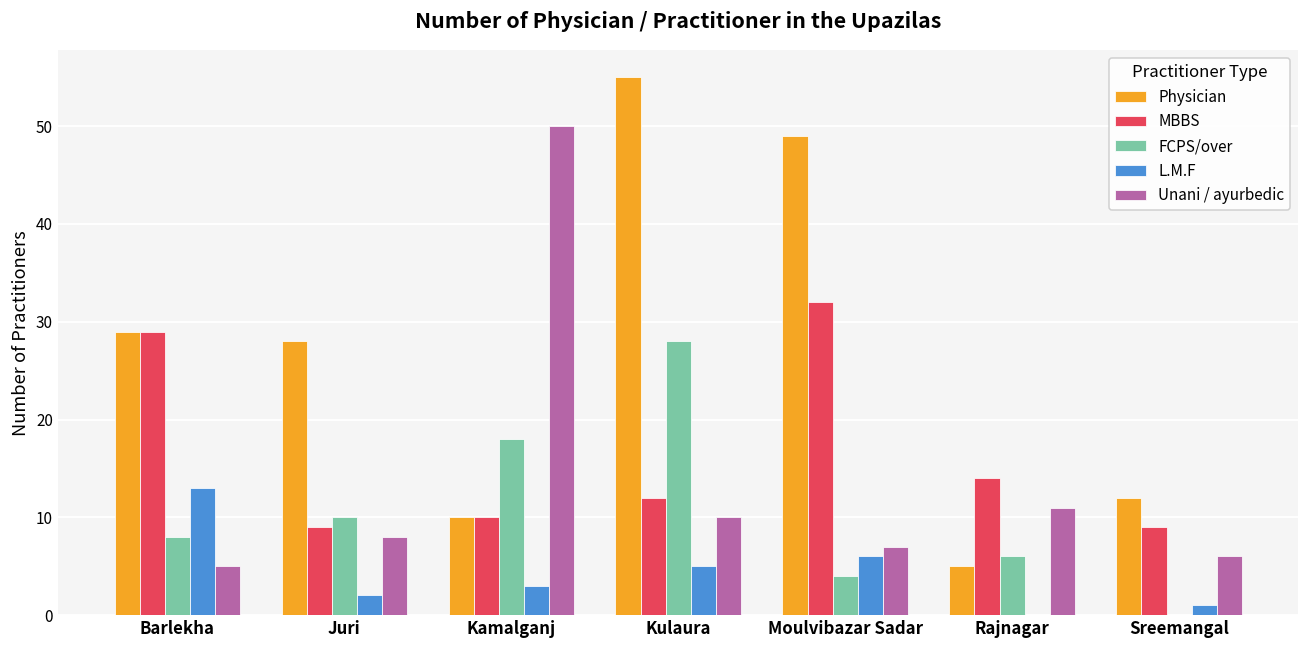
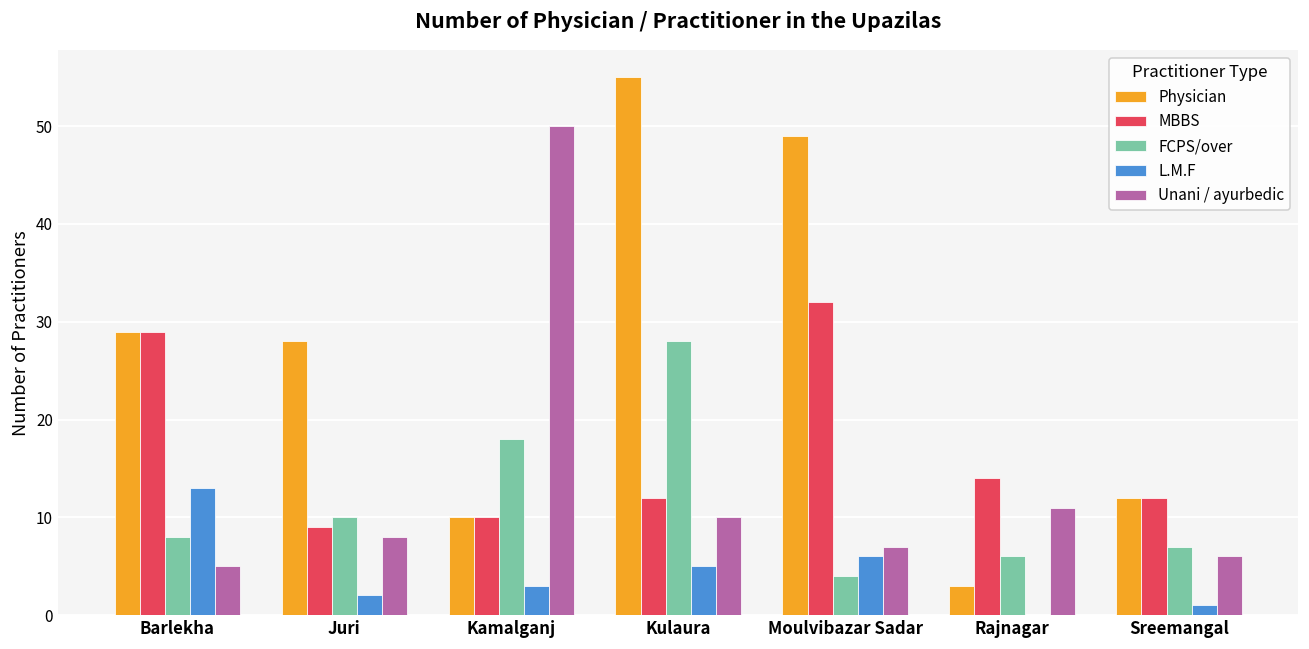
  {
    "Physician": {
      "Barlekha": 29,
      "Juri": 28,
      "Kamalganj": 10,
      "Kulaura": 55,
      "Moulvibazar Sadar": 49,
-     "Rajnagar": 5,
+     "Rajnagar": 3,
      "Sreemangal": 12
    },
    "MBBS": {
      "Barlekha": 29,
      "Juri": 9,
      "Kamalganj": 10,
      "Kulaura": 12,
      "Moulvibazar Sadar": 32,
      "Rajnagar": 14,
-     "Sreemangal": 9
+     "Sreemangal": 12
    },
    "FCPS/over": {
      "Barlekha": 8,
      "Juri": 10,
      "Kamalganj": 18,
      "Kulaura": 28,
      "Moulvibazar Sadar": 4,
      "Rajnagar": 6,
-     "Sreemangal": 0
+     "Sreemangal": 7
    },
    "L.M.F": {
      "Barlekha": 13,
      "Juri": 2,
      "Kamalganj": 3,
      "Kulaura": 5,
      "Moulvibazar Sadar": 6,
      "Rajnagar": 0,
      "Sreemangal": 1
    },
    "Unani / ayurbedic": {
      "Barlekha": 5,
      "Juri": 8,
      "Kamalganj": 50,
      "Kulaura": 10,
      "Moulvibazar Sadar": 7,
      "Rajnagar": 11,
      "Sreemangal": 6
    }
  }
